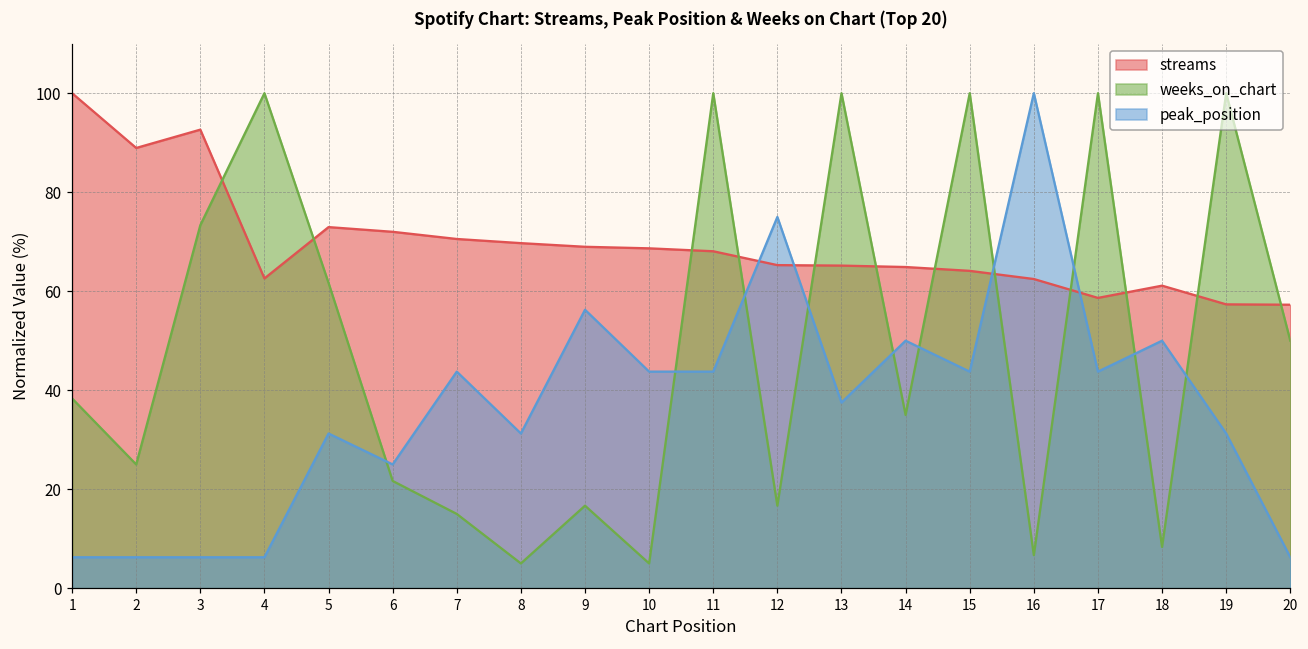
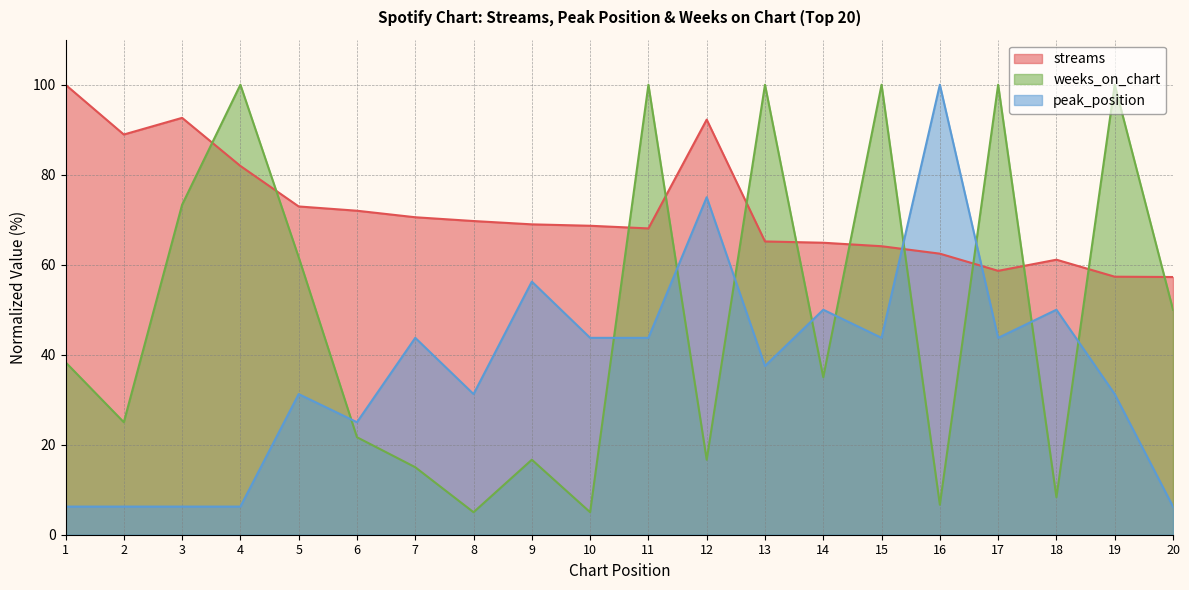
  {
    "streams": {
      "1": 100,
      "2": 89,
      "3": 93,
-     "4": 63,
+     "4": 82,
      "5": 73,
      "6": 72,
      "7": 71,
      "8": 70,
      "9": 69,
      "10": 69,
      "11": 68,
-     "12": 65,
+     "12": 92,
      "13": 65,
      "14": 65,
      "15": 64,
      "16": 62,
      "17": 59,
      "18": 61,
      "19": 57,
      "20": 57
    },
    "weeks_on_chart": {
      "1": 38,
      "2": 25,
      "3": 73,
      "4": 100,
      "5": 62,
      "6": 22,
      "7": 15,
      "8": 5,
      "9": 17,
      "10": 5,
      "11": 100,
      "12": 17,
      "13": 100,
      "14": 35,
      "15": 100,
      "16": 7,
      "17": 100,
      "18": 8,
      "20": 50
    },
    "peak_position": {
      "1": 6,
      "2": 6,
      "3": 6,
      "4": 6,
      "5": 31,
      "6": 25,
      "7": 44,
      "8": 31,
      "9": 56,
      "10": 44,
      "11": 44,
      "12": 75,
      "13": 38,
      "14": 50,
      "15": 44,
      "16": 100,
      "17": 44,
      "18": 50,
      "19": 31,
      "20": 6
    }
  }
